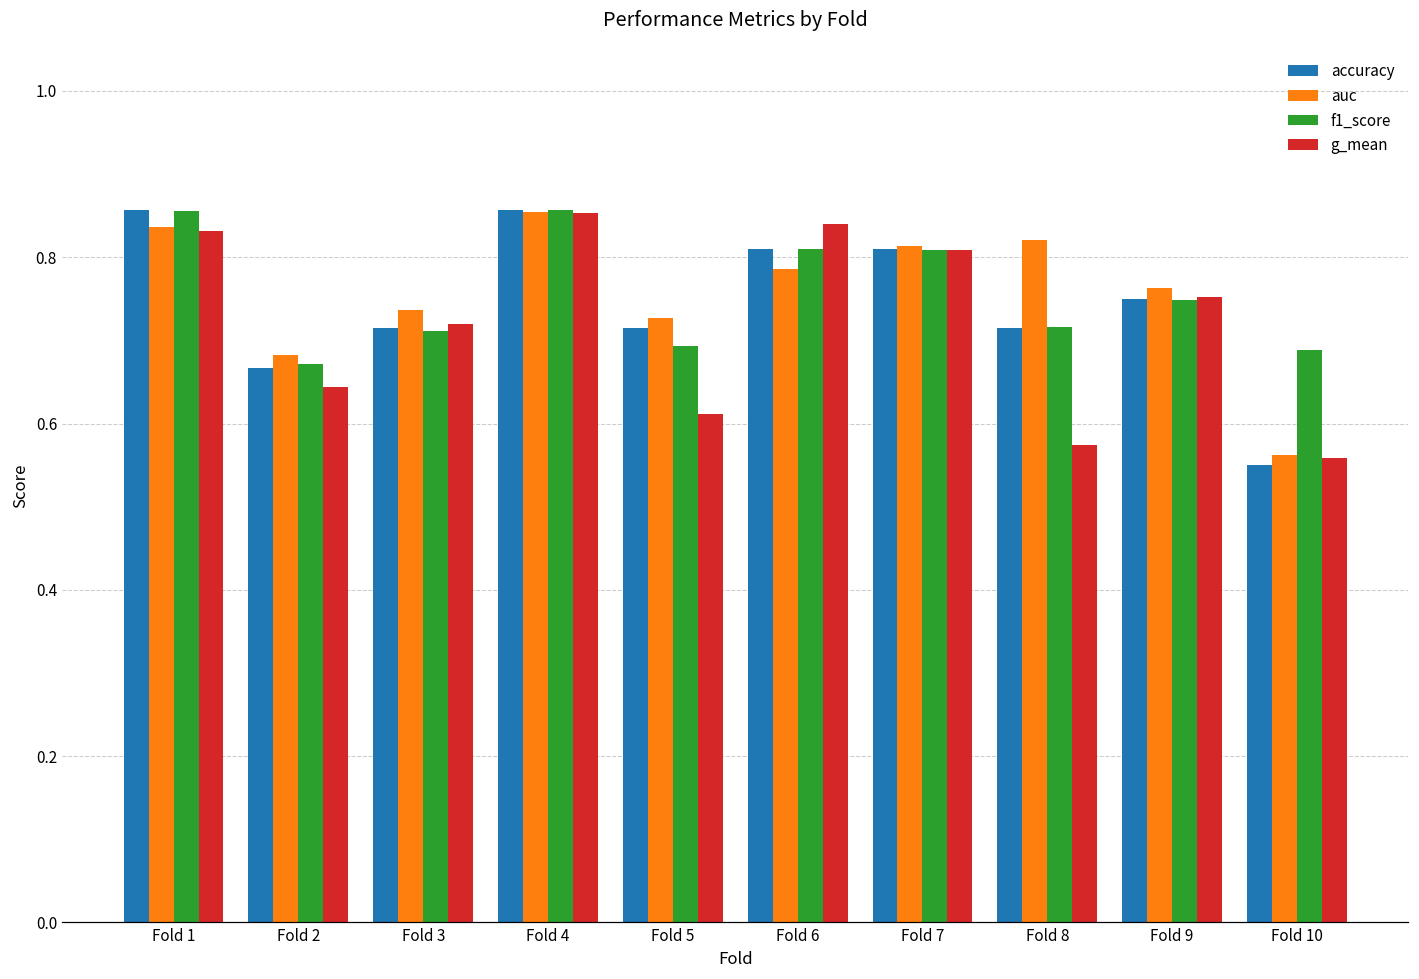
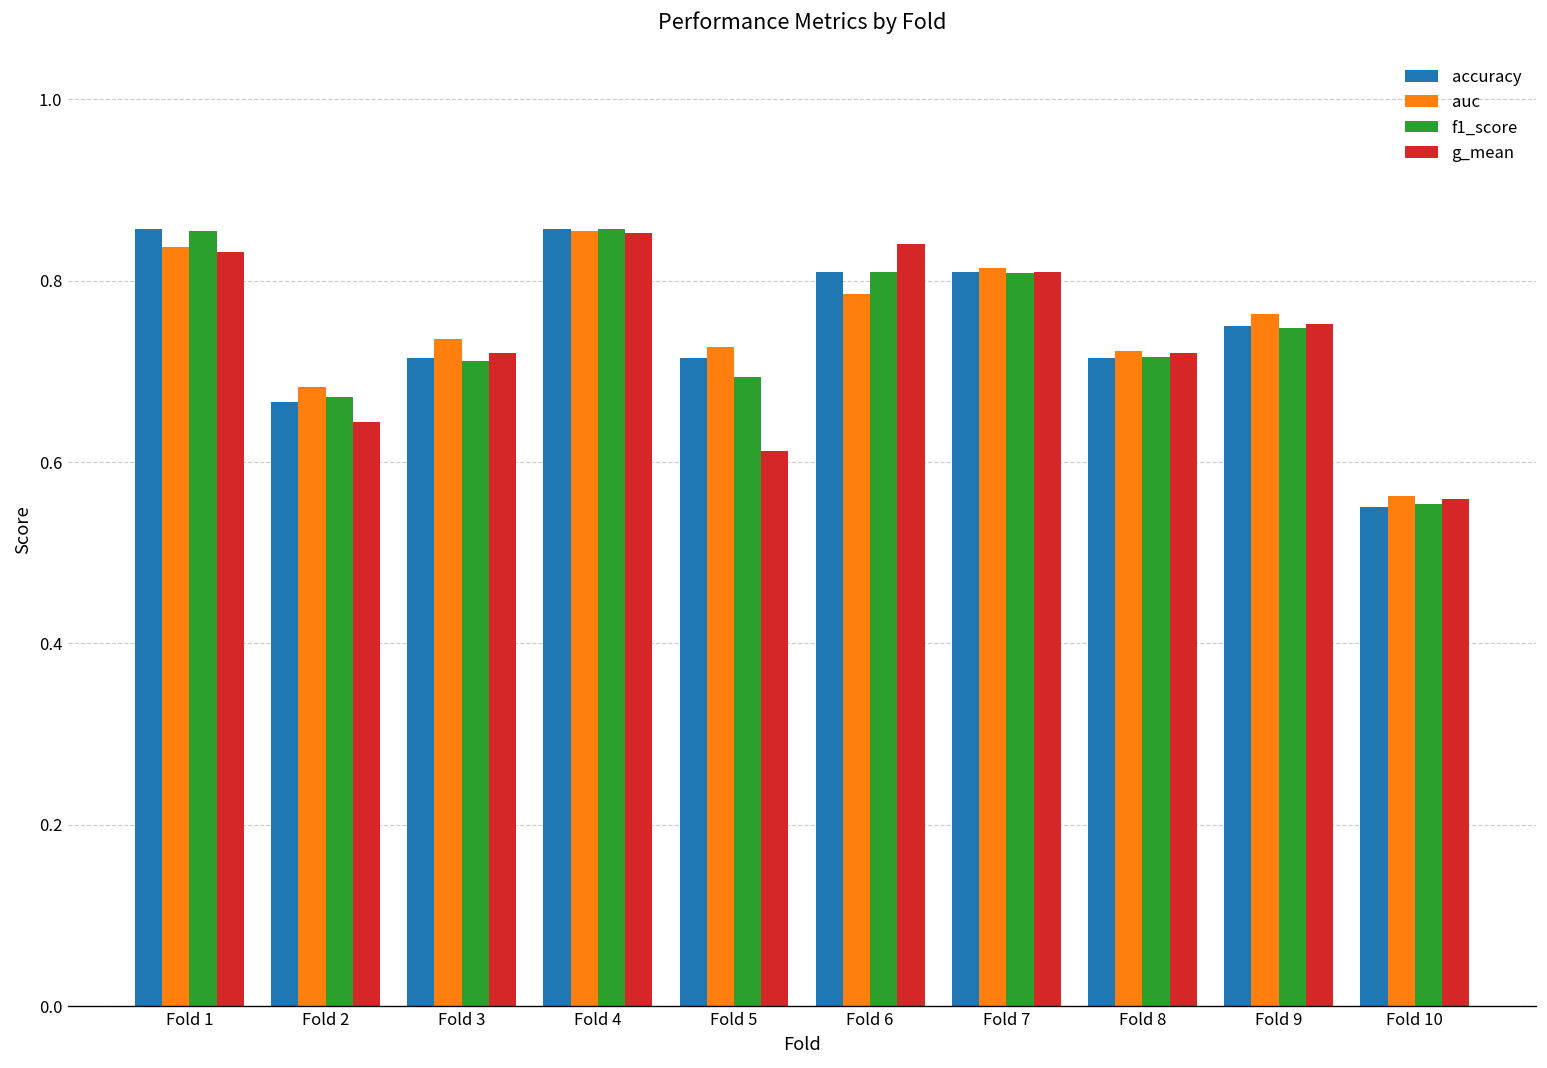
  {
    "accuracy": {
      "Fold 1": 0.86,
      "Fold 2": 0.67,
      "Fold 3": 0.71,
      "Fold 4": 0.86,
      "Fold 5": 0.71,
      "Fold 6": 0.81,
      "Fold 7": 0.81,
      "Fold 8": 0.71,
      "Fold 9": 0.75,
      "Fold 10": 0.55
    },
    "auc": {
      "Fold 1": 0.84,
      "Fold 2": 0.68,
      "Fold 3": 0.74,
      "Fold 4": 0.85,
      "Fold 5": 0.73,
      "Fold 6": 0.79,
      "Fold 7": 0.81,
-     "Fold 8": 0.82,
+     "Fold 8": 0.72,
      "Fold 9": 0.76,
      "Fold 10": 0.56
    },
    "f1_score": {
      "Fold 1": 0.86,
      "Fold 2": 0.67,
      "Fold 3": 0.71,
      "Fold 4": 0.86,
      "Fold 5": 0.69,
      "Fold 6": 0.81,
      "Fold 7": 0.81,
      "Fold 8": 0.72,
      "Fold 9": 0.75,
-     "Fold 10": 0.69
+     "Fold 10": 0.55
    },
    "g_mean": {
      "Fold 1": 0.83,
      "Fold 2": 0.64,
      "Fold 3": 0.72,
      "Fold 4": 0.85,
      "Fold 5": 0.61,
      "Fold 6": 0.84,
      "Fold 7": 0.81,
-     "Fold 8": 0.57,
+     "Fold 8": 0.72,
      "Fold 9": 0.75,
      "Fold 10": 0.56
    }
  }
